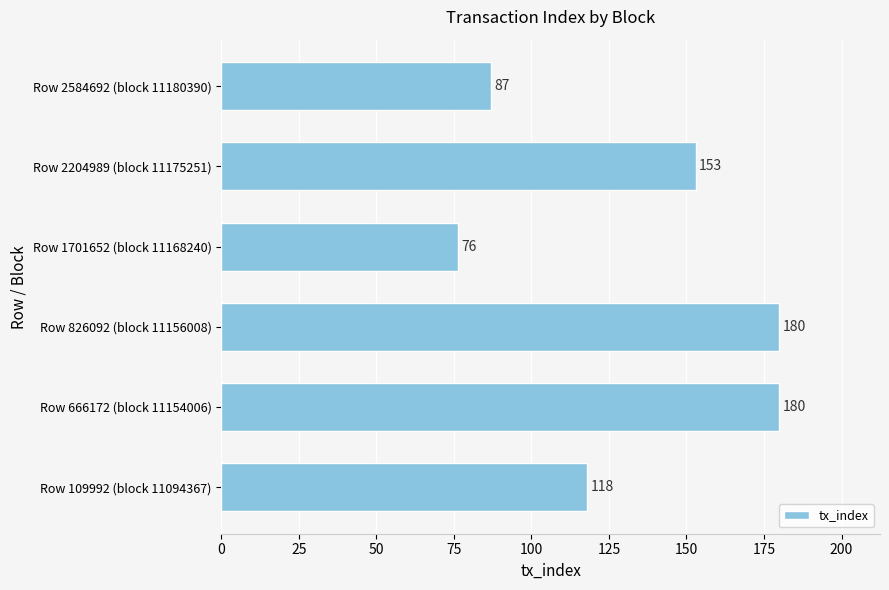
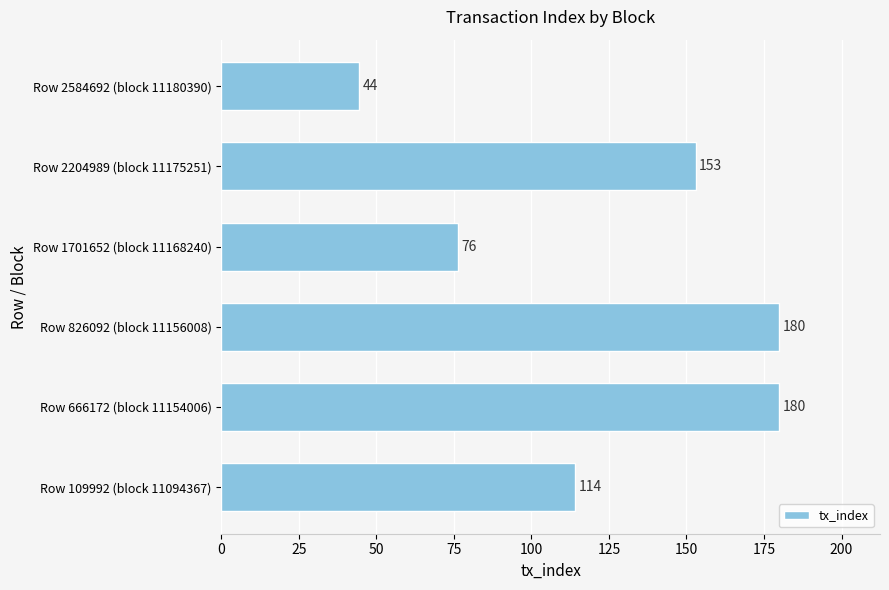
  {
-   "Row 2584692 (block 11180390)": 87,
+   "Row 2584692 (block 11180390)": 44,
    "Row 2204989 (block 11175251)": 153,
    "Row 1701652 (block 11168240)": 76,
    "Row 826092 (block 11156008)": 180,
    "Row 666172 (block 11154006)": 180,
-   "Row 109992 (block 11094367)": 118
+   "Row 109992 (block 11094367)": 114
  }
